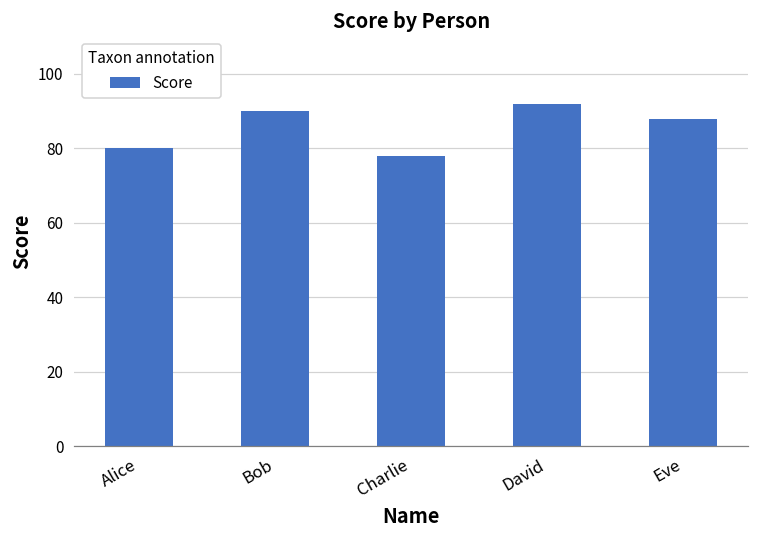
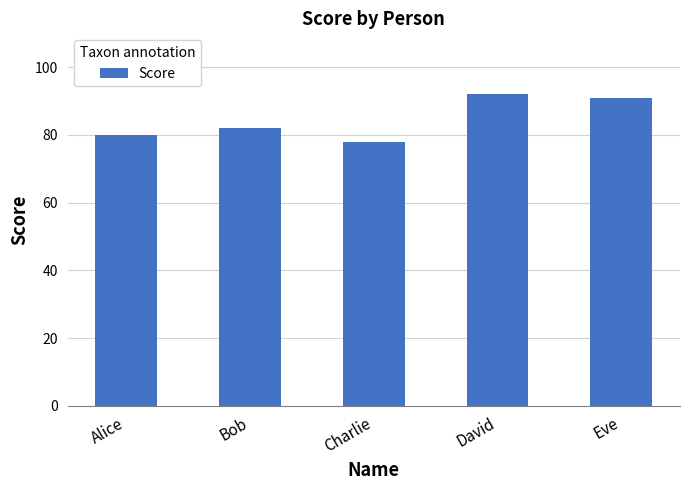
  {
    "Alice": 80,
-   "Bob": 90,
+   "Bob": 82,
    "Charlie": 78,
    "David": 92,
-   "Eve": 88
+   "Eve": 91
  }
